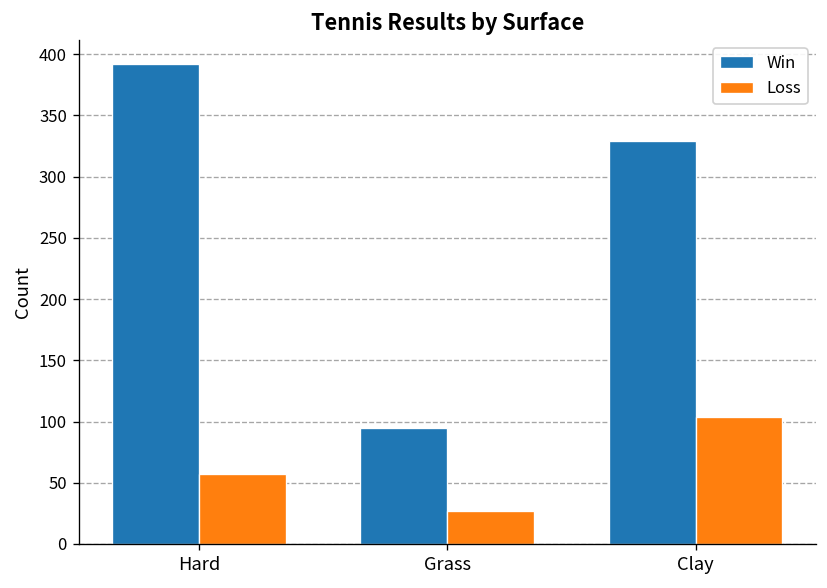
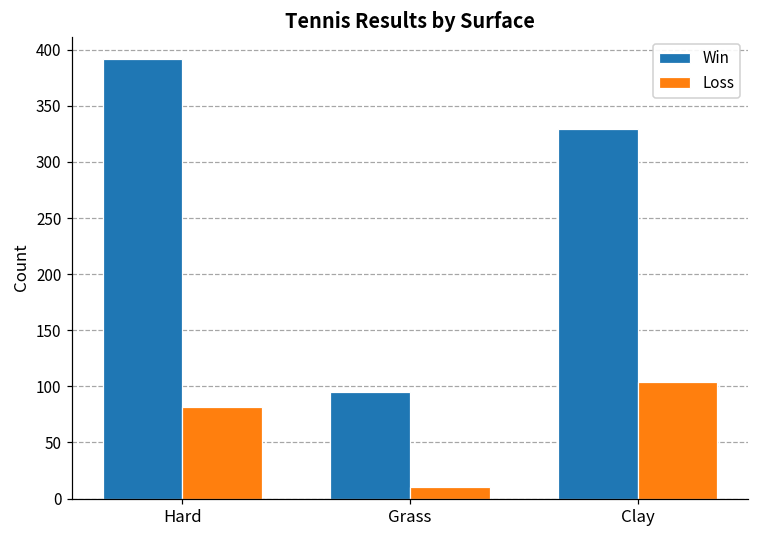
  {
    "Win": {
      "Hard": 392,
      "Grass": 95,
      "Clay": 329
    },
    "Loss": {
-     "Hard": 57,
-     "Grass": 27,
+     "Hard": 82,
+     "Grass": 10,
      "Clay": 104
    }
  }
